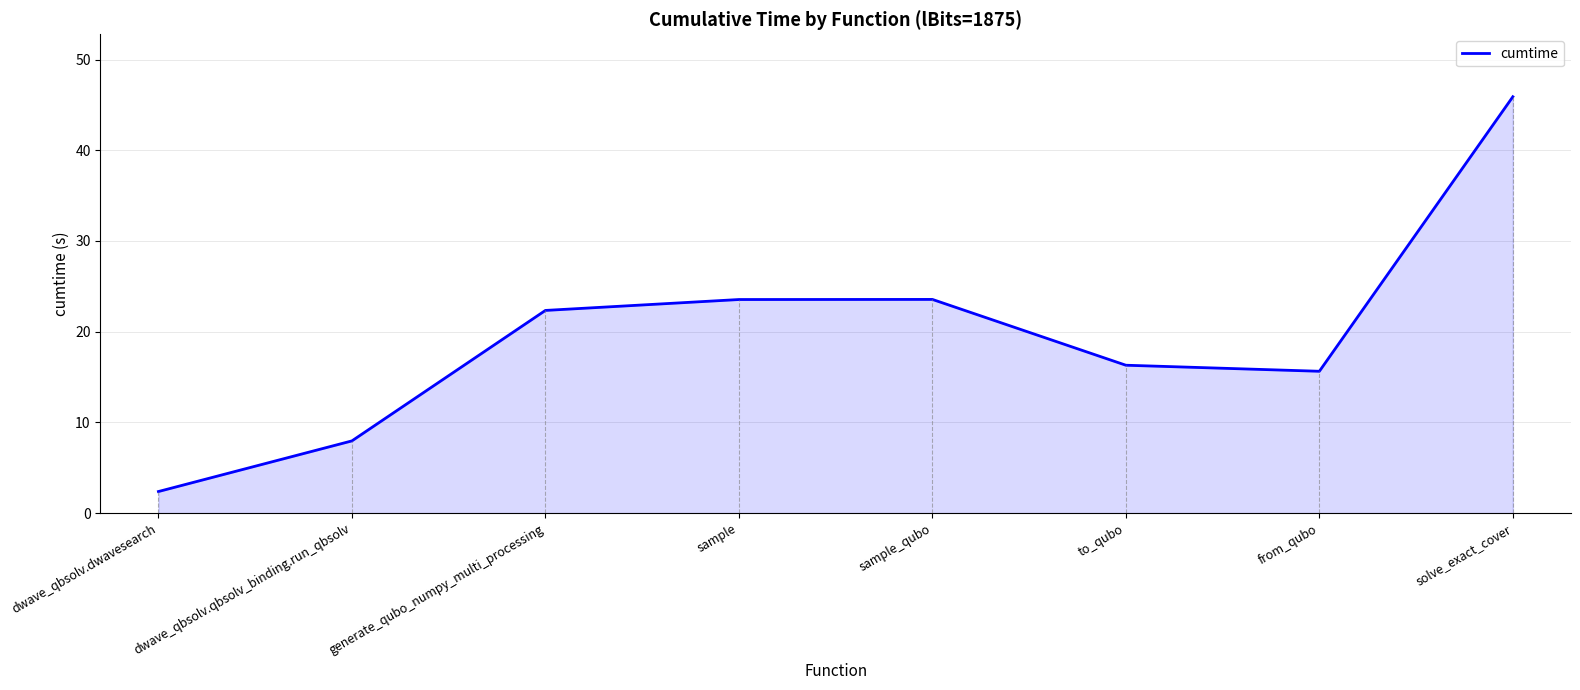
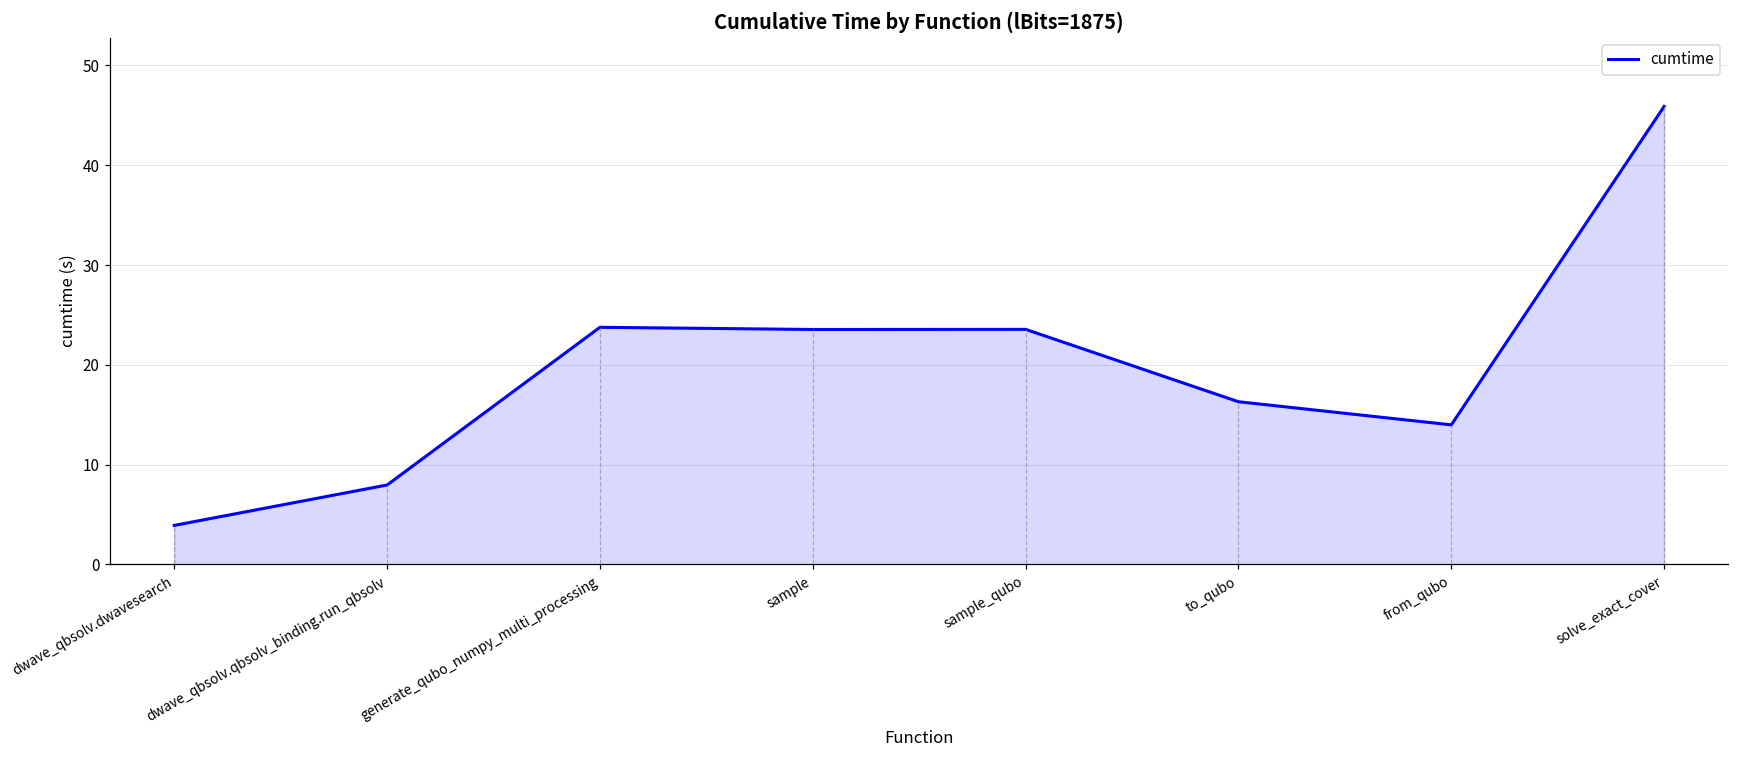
  {
    "cumtime": {
-     "dwave_qbsolv.dwavesearch": 2,
-     "generate_qubo_numpy_multi_processing": 22,
-     "from_qubo": 16
+     "dwave_qbsolv.dwavesearch": 4,
+     "generate_qubo_numpy_multi_processing": 24,
+     "from_qubo": 14
    }
  }
